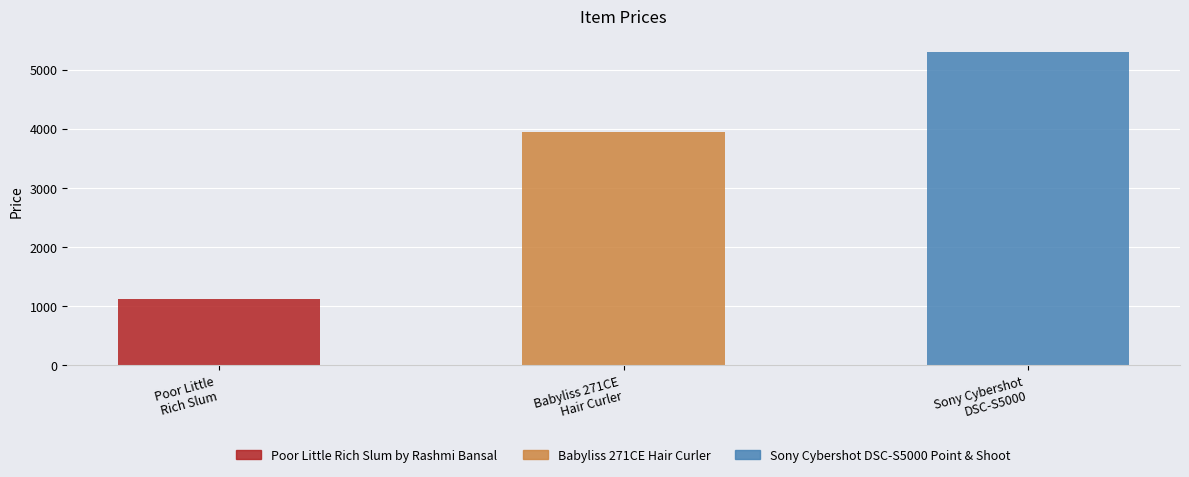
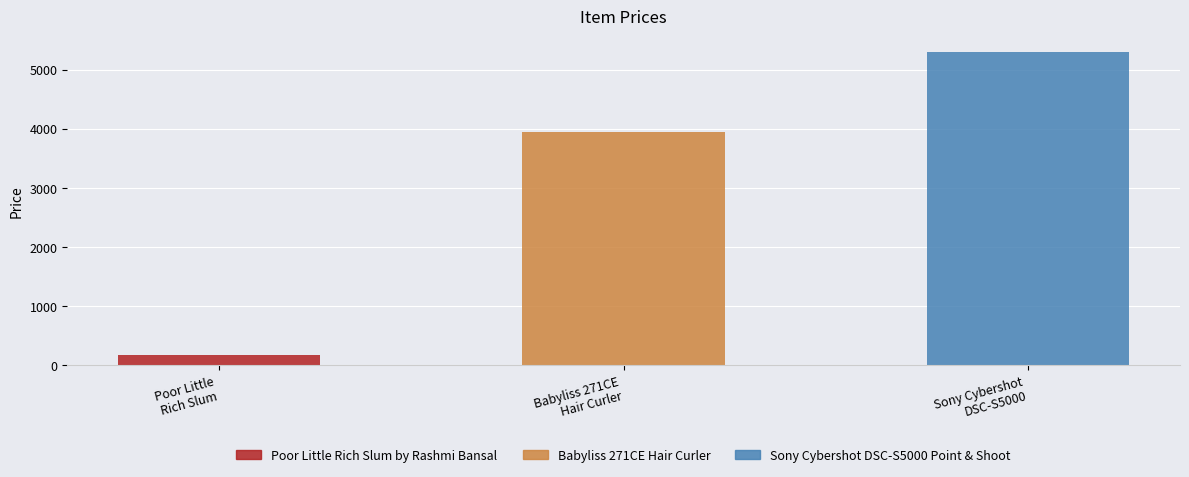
  {
-   "Poor Little Rich Slum": 1100,
+   "Poor Little Rich Slum": 200,
    "Babyliss 271CE Hair Curler": 3900,
    "Sony Cybershot DSC-S5000": 5300
  }
